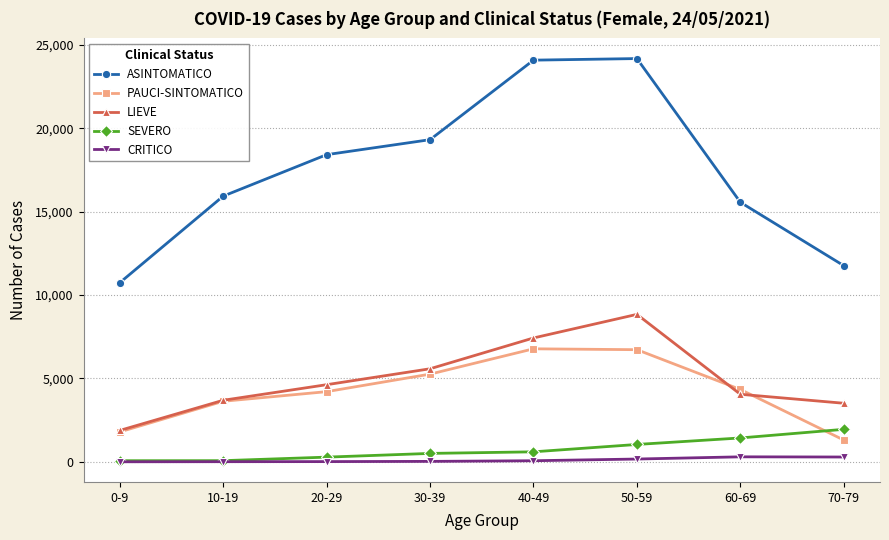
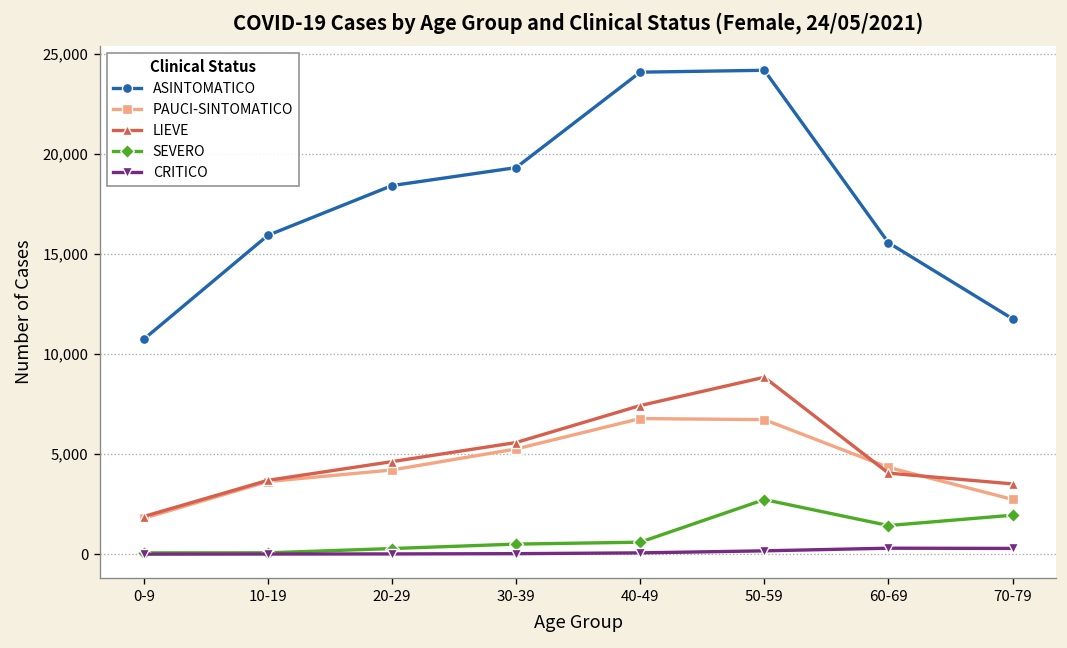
  {
    "ASINTOMATICO": {
      "0-9": "10,700",
      "10-19": "15,900",
      "20-29": "18,400",
      "30-39": "19,300",
      "40-49": "24,100",
      "50-59": "24,200",
      "60-69": "15,600",
      "70-79": "11,800"
    },
    "PAUCI-SINTOMATICO": {
      "20-29": "4,200",
      "30-39": "5,300",
      "40-49": "6,800",
      "50-59": "6,700",
      "60-69": "4,300",
-     "70-79": "1,300"
+     "70-79": "2,700"
    },
    "LIEVE": {
      "20-29": "4,600",
      "30-39": "5,600",
      "40-49": "7,400",
      "50-59": "8,800",
      "60-69": "4,000",
      "70-79": "3,500"
    },
    "SEVERO": {
      "20-29": "300",
      "30-39": "500",
      "40-49": "600",
-     "50-59": "1,000",
+     "50-59": "2,700",
      "60-69": "1,400",
      "70-79": "1,900"
    },
    "CRITICO": {
      "20-29": "0",
      "30-39": "0",
      "40-49": "100",
      "50-59": "200",
      "60-69": "300",
      "70-79": "300"
    }
  }
